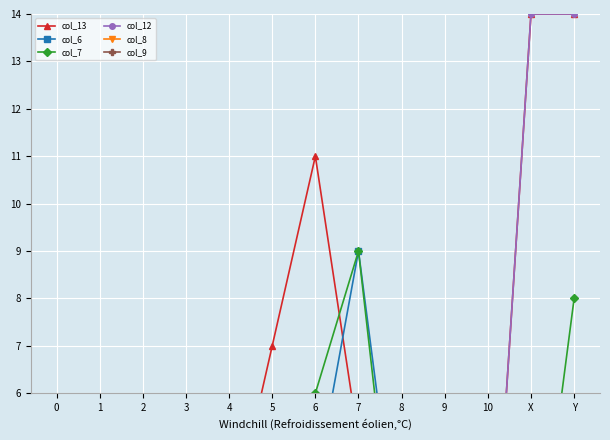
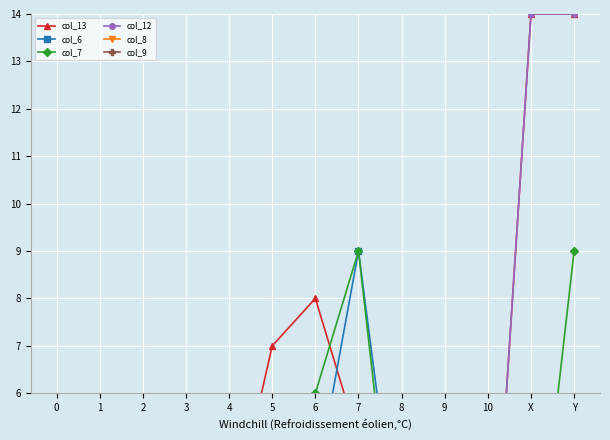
  {
    "col_13": {
      "5": 7,
-     "6": 11
+     "6": 8
    },
    "col_7": {
      "6": 6,
-     "Y": 8
+     "Y": 9
    }
  }
